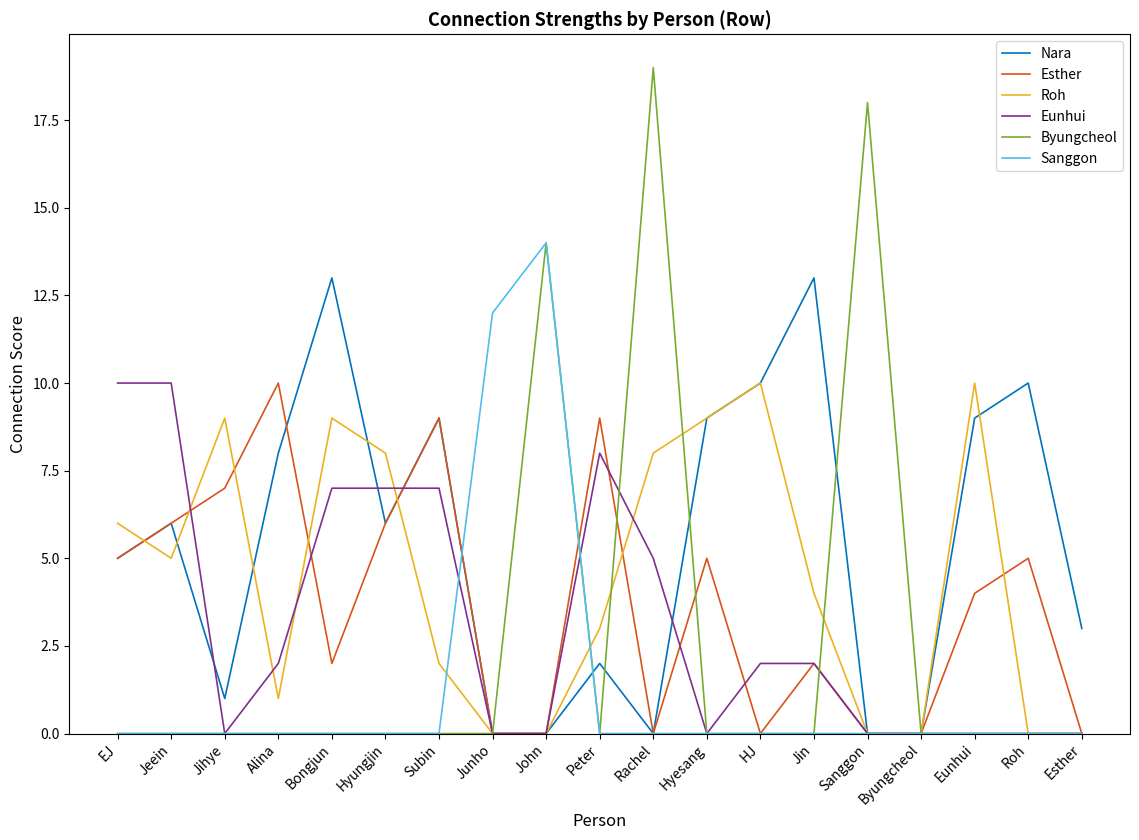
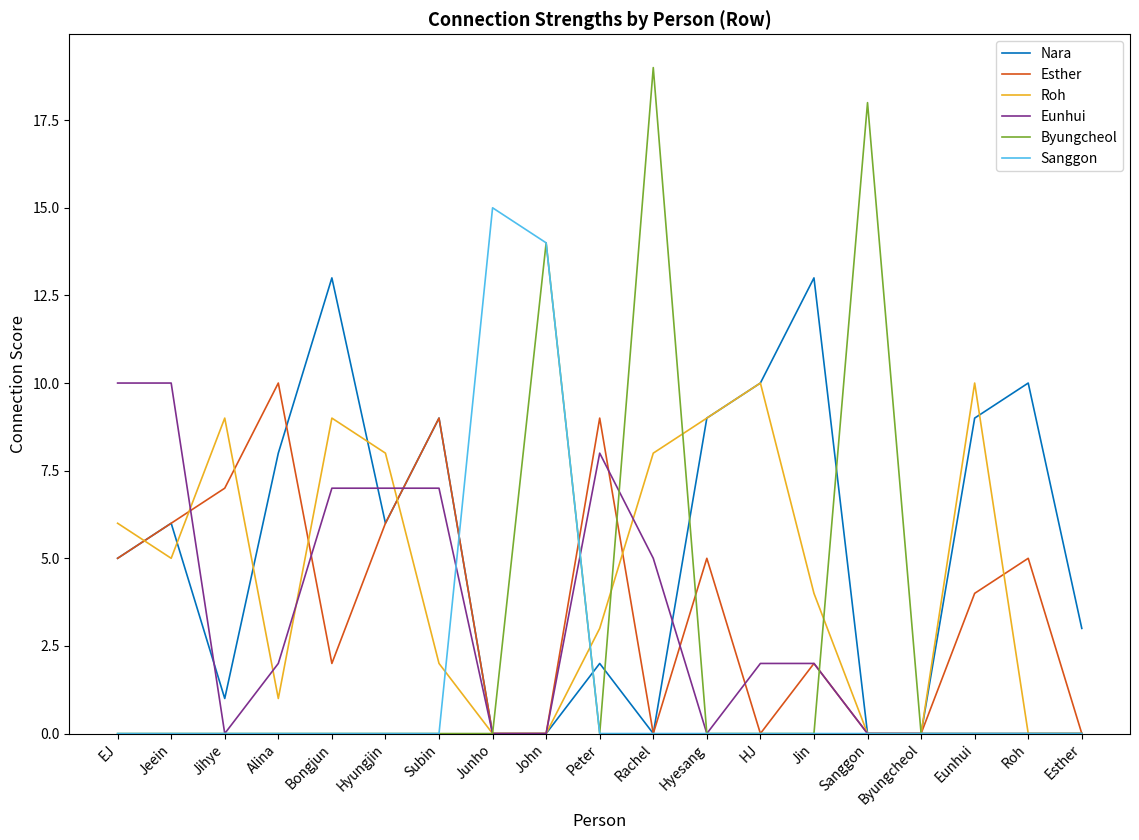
  {
    "Nara": {
      "Jihye": 1,
      "Alina": 8,
      "Bongjun": 13,
      "Peter": 2,
      "Jin": 13,
      "Eunhui": 9,
      "Roh": 10,
      "Esther": 3
    },
    "Esther": {
      "Jihye": 7,
      "Alina": 10,
      "Bongjun": 2,
      "Peter": 9,
      "Hyesang": 5,
      "Eunhui": 4,
      "Roh": 5
    },
    "Roh": {
      "EJ": 6,
      "Jeein": 5,
      "Jihye": 9,
      "Alina": 1,
      "Bongjun": 9,
      "Hyungjin": 8,
      "Subin": 2,
      "Peter": 3,
      "Rachel": 8,
      "Jin": 4,
      "Eunhui": 10
    },
    "Eunhui": {
      "EJ": 10,
      "Jeein": 10,
      "Alina": 2,
      "Bongjun": 7,
      "Hyungjin": 7,
      "Subin": 7,
      "Peter": 8,
      "Rachel": 5,
      "HJ": 2
    },
    "Byungcheol": {
      "Rachel": 19,
      "Sanggon": 18
    },
    "Sanggon": {
-     "Junho": 12
+     "Junho": 15
    }
  }
